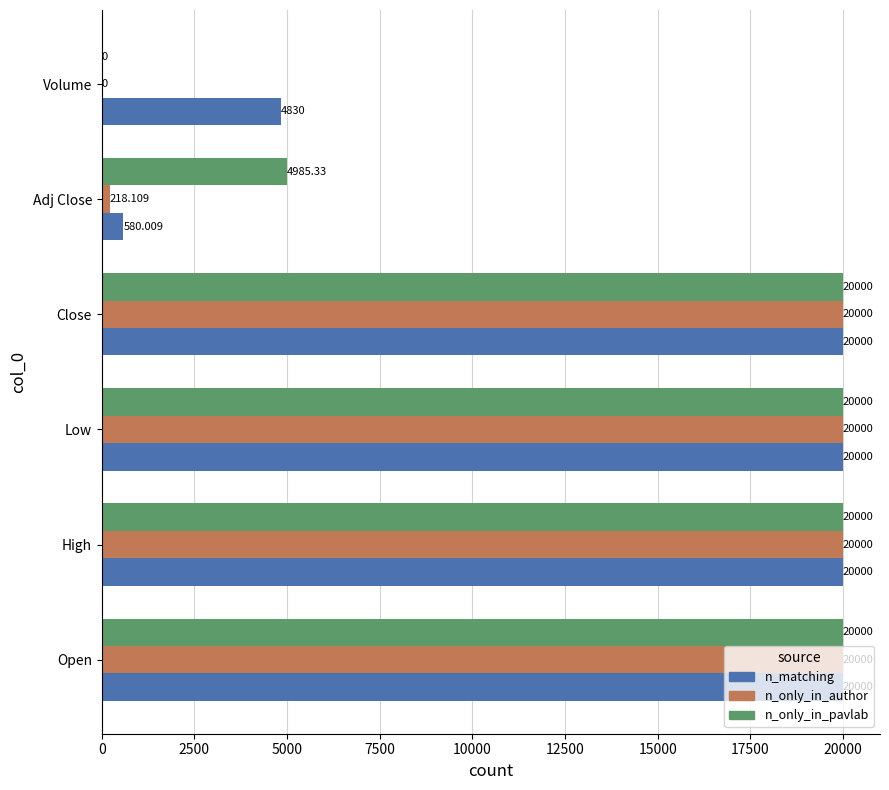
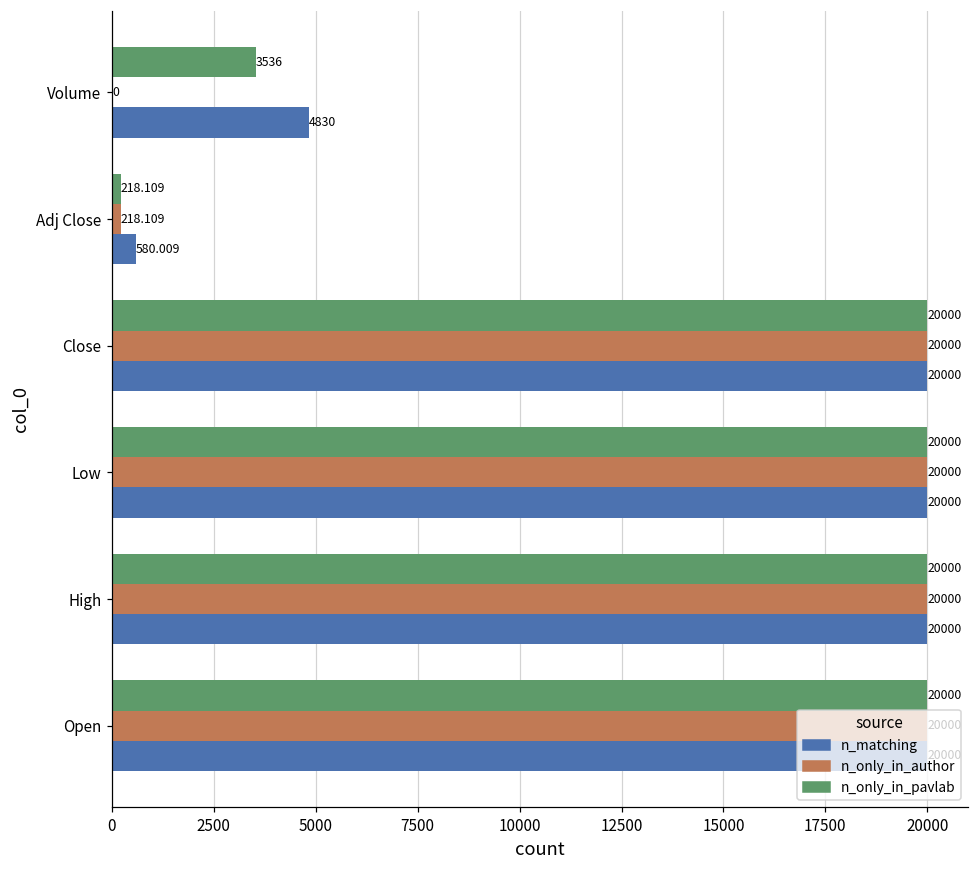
  {
    "n_matching": {
      "Volume": 4830,
      "Adj Close": 580.009,
      "Close": 20000,
      "Low": 20000,
      "High": 20000
    },
    "n_only_in_author": {
      "Volume": 0,
      "Adj Close": 218.109,
      "Close": 20000,
      "Low": 20000,
      "High": 20000
    },
    "n_only_in_pavlab": {
-     "Volume": 0,
-     "Adj Close": 4985.33,
+     "Volume": 3536,
+     "Adj Close": 218.109,
      "Close": 20000,
      "Low": 20000,
      "High": 20000,
      "Open": 20000
    }
  }
